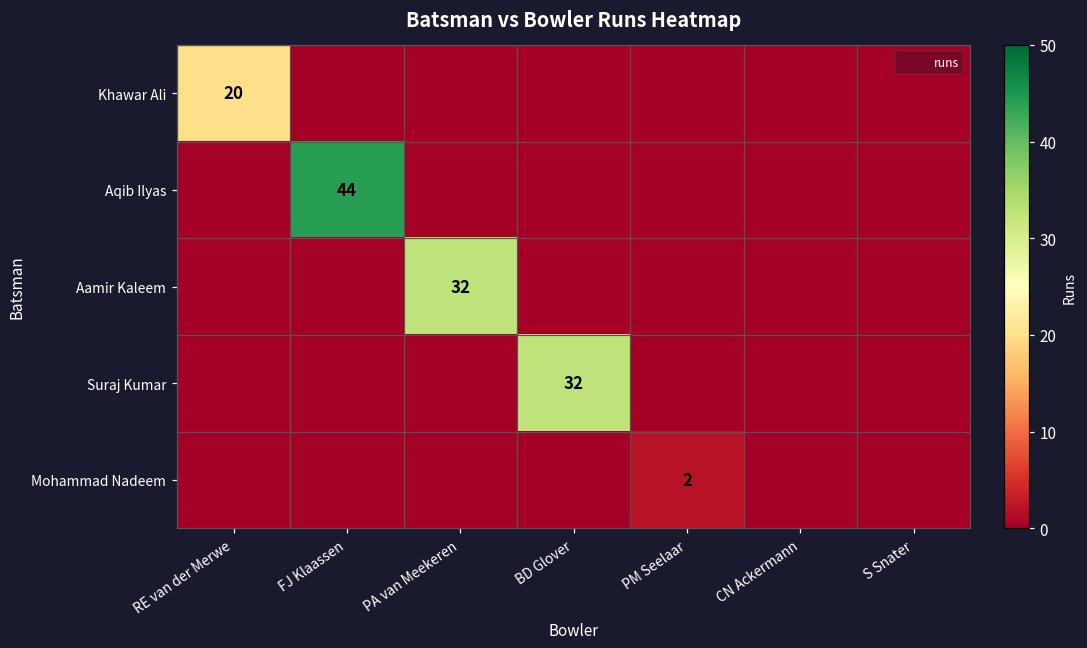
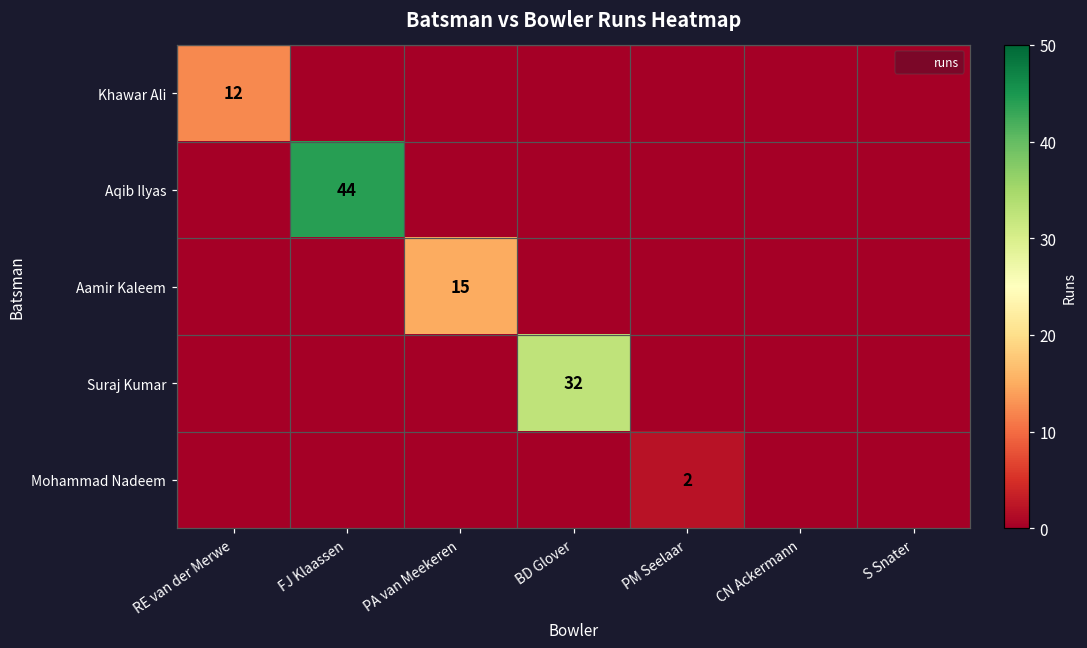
  {
    "Khawar Ali": {
-     "RE van der Merwe": 20
+     "RE van der Merwe": 12
    },
    "Aqib Ilyas": {
      "FJ Klaassen": 44
    },
    "Aamir Kaleem": {
-     "PA van Meekeren": 32
+     "PA van Meekeren": 15
    },
    "Suraj Kumar": {
      "BD Glover": 32
    },
    "Mohammad Nadeem": {
      "PM Seelaar": 2
    }
  }
